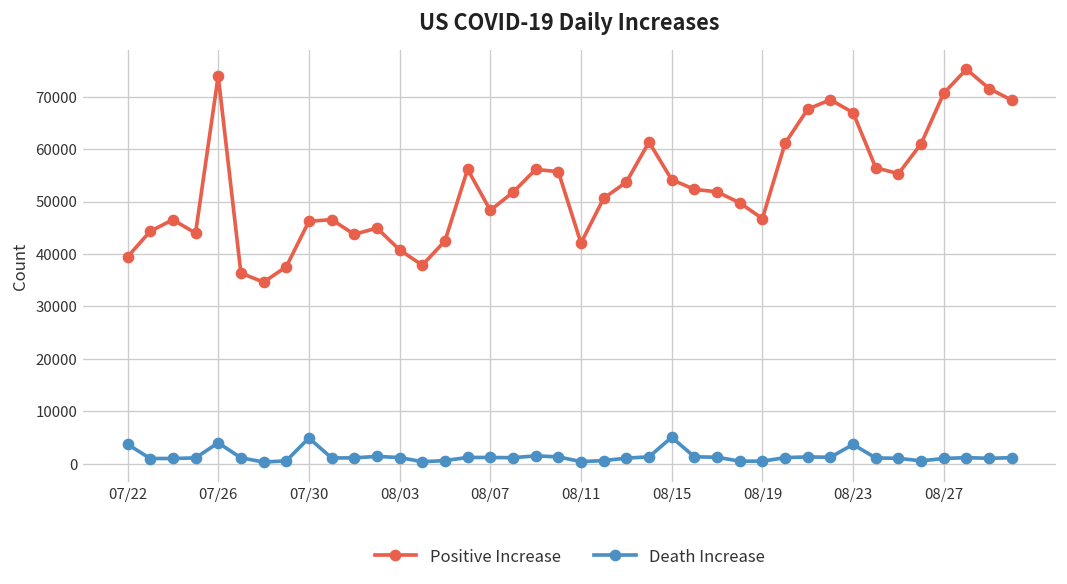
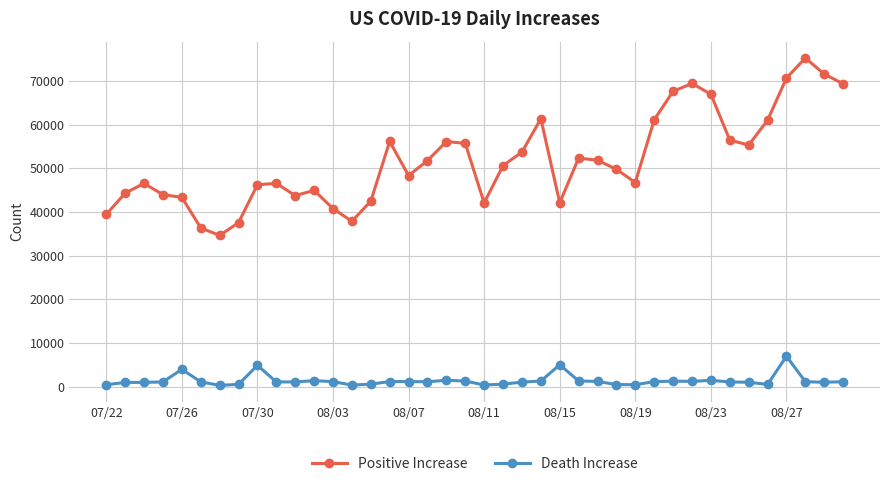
  {
    "Positive Increase": {
      "07/22": 39000,
-     "07/26": 74000,
+     "07/26": 43000,
      "07/30": 46000,
      "08/03": 41000,
      "08/07": 48000,
      "08/11": 42000,
-     "08/15": 54000,
+     "08/15": 42000,
      "08/19": 47000,
      "08/23": 67000,
      "08/27": 71000
    },
    "Death Increase": {
-     "07/22": 4000,
+     "07/22": 0,
      "07/26": 4000,
      "07/30": 5000,
      "08/03": 1000,
      "08/07": 1000,
      "08/11": 0,
      "08/15": 5000,
      "08/19": 0,
-     "08/23": 4000,
-     "08/27": 1000
+     "08/23": 1000,
+     "08/27": 7000
    }
  }
